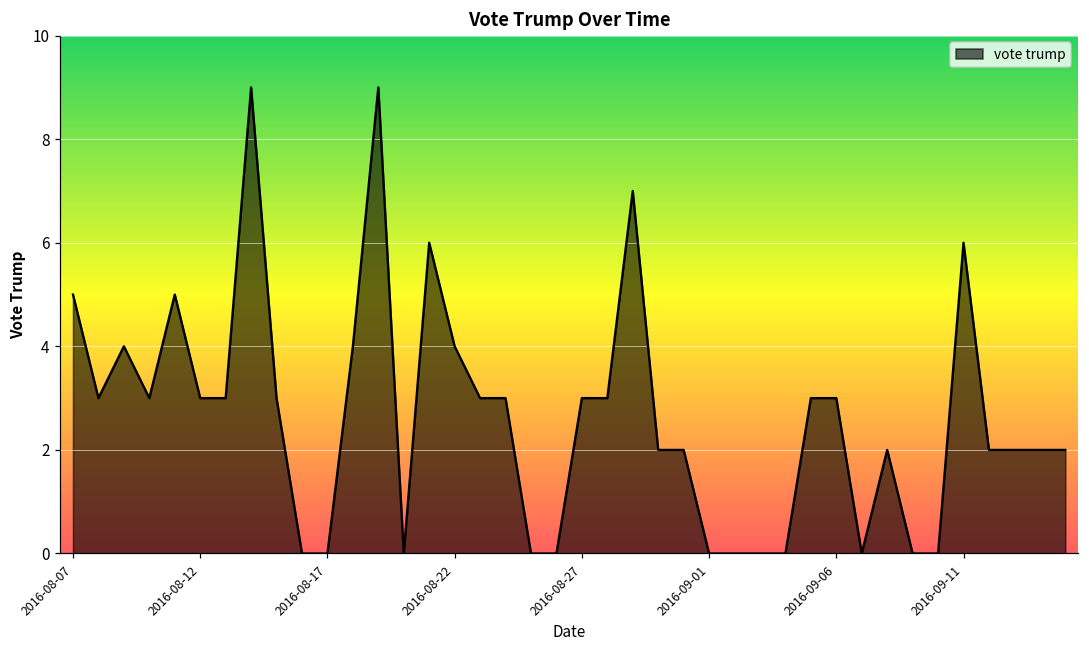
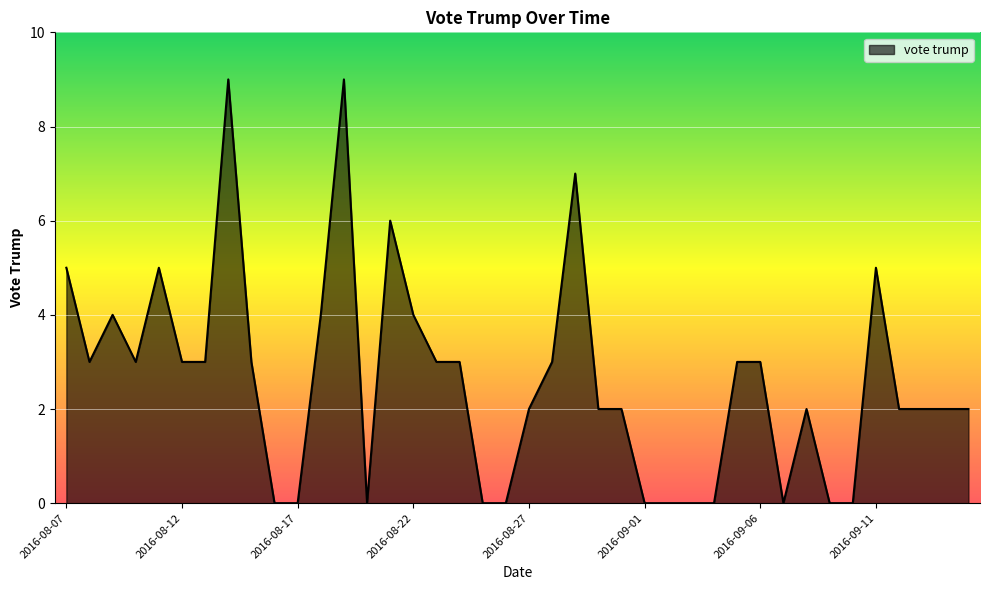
  {
    "2016-08-07": 5,
    "2016-08-12": 3,
    "2016-08-17": 0,
    "2016-08-22": 4,
-   "2016-08-27": 3,
+   "2016-08-27": 2,
    "2016-09-01": 0,
    "2016-09-06": 3,
-   "2016-09-11": 6
+   "2016-09-11": 5
  }
